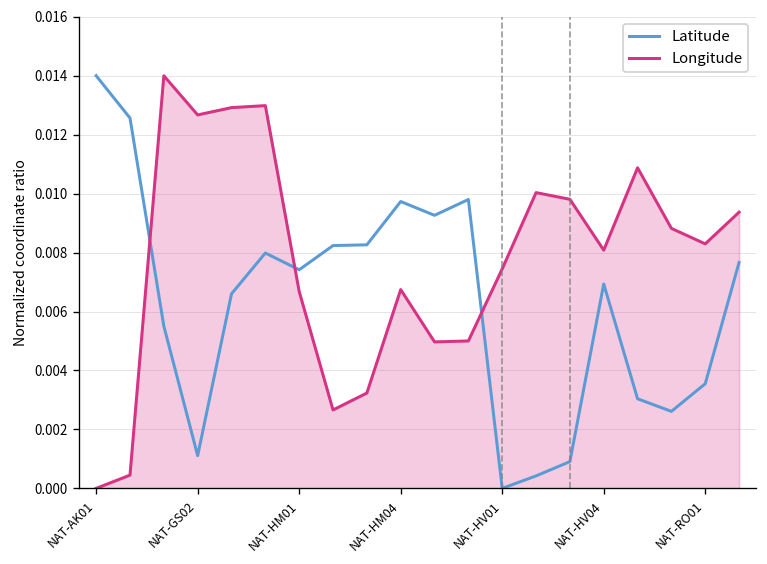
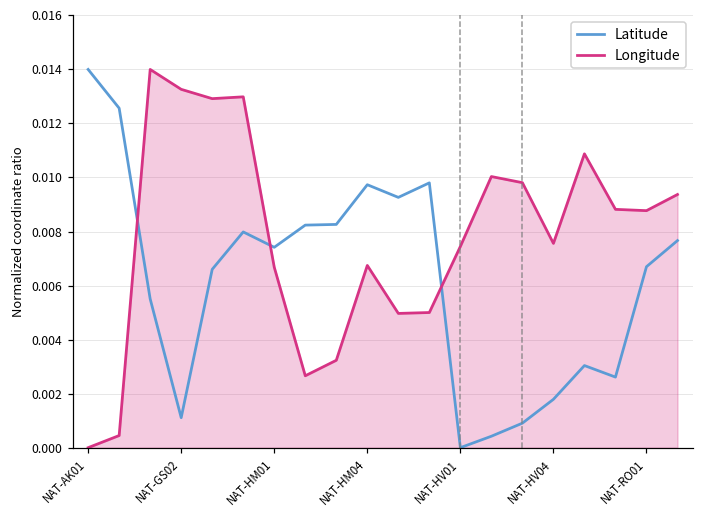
  {
    "Latitude": {
      "NAT-AK01": 0.0140,
      "NAT-GS02": 0.0011,
      "NAT-HM01": 0.0074,
      "NAT-HM04": 0.0097,
      "NAT-HV01": 0.0000,
-     "NAT-HV04": 0.0069,
-     "NAT-RO01": 0.0036
+     "NAT-HV04": 0.0018,
+     "NAT-RO01": 0.0067
    },
    "Longitude": {
      "NAT-AK01": 0.0000,
-     "NAT-GS02": 0.0127,
+     "NAT-GS02": 0.0133,
      "NAT-HM01": 0.0067,
      "NAT-HM04": 0.0067,
      "NAT-HV01": 0.0074,
-     "NAT-HV04": 0.0081,
-     "NAT-RO01": 0.0083
+     "NAT-HV04": 0.0076,
+     "NAT-RO01": 0.0088
    }
  }
